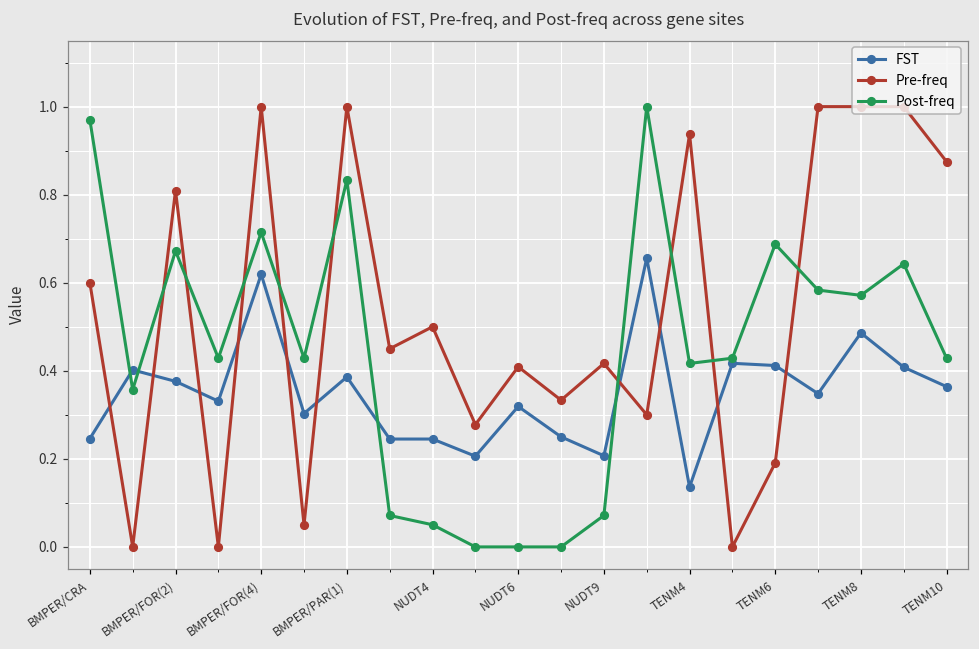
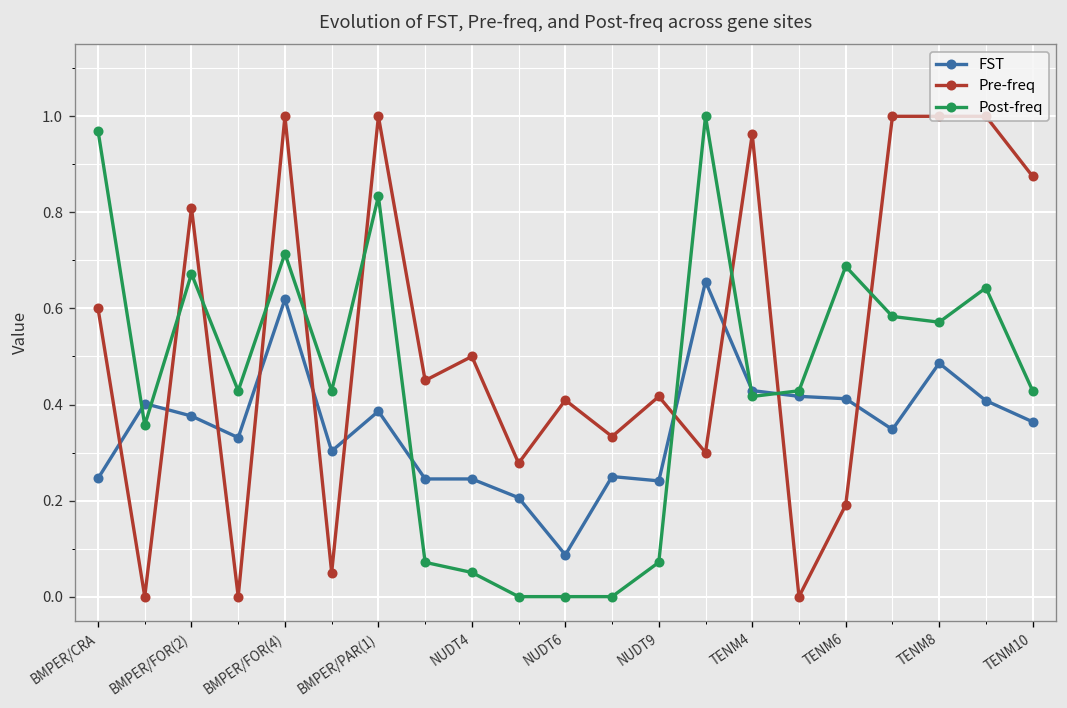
  {
    "FST": {
      "BMPER/CRA": 0.25,
      "BMPER/FOR(2)": 0.38,
      "BMPER/FOR(4)": 0.62,
      "BMPER/PAR(1)": 0.39,
      "NUDT4": 0.25,
-     "NUDT6": 0.32,
-     "NUDT9": 0.21,
-     "TENM4": 0.14,
+     "NUDT6": 0.09,
+     "NUDT9": 0.24,
+     "TENM4": 0.43,
      "TENM6": 0.41,
      "TENM8": 0.49,
      "TENM10": 0.36
    },
    "Pre-freq": {
      "BMPER/CRA": 0.60,
      "BMPER/FOR(2)": 0.81,
      "BMPER/FOR(4)": 1.00,
      "BMPER/PAR(1)": 1.00,
      "NUDT4": 0.50,
      "NUDT6": 0.41,
      "NUDT9": 0.42,
-     "TENM4": 0.94,
+     "TENM4": 0.96,
      "TENM6": 0.19,
      "TENM10": 0.88
    },
    "Post-freq": {
      "BMPER/CRA": 0.97,
      "BMPER/FOR(2)": 0.67,
      "BMPER/FOR(4)": 0.71,
      "BMPER/PAR(1)": 0.83,
      "NUDT4": 0.05,
      "NUDT6": 0.00,
      "NUDT9": 0.07,
      "TENM4": 0.42,
      "TENM6": 0.69,
      "TENM8": 0.57,
      "TENM10": 0.43
    }
  }
